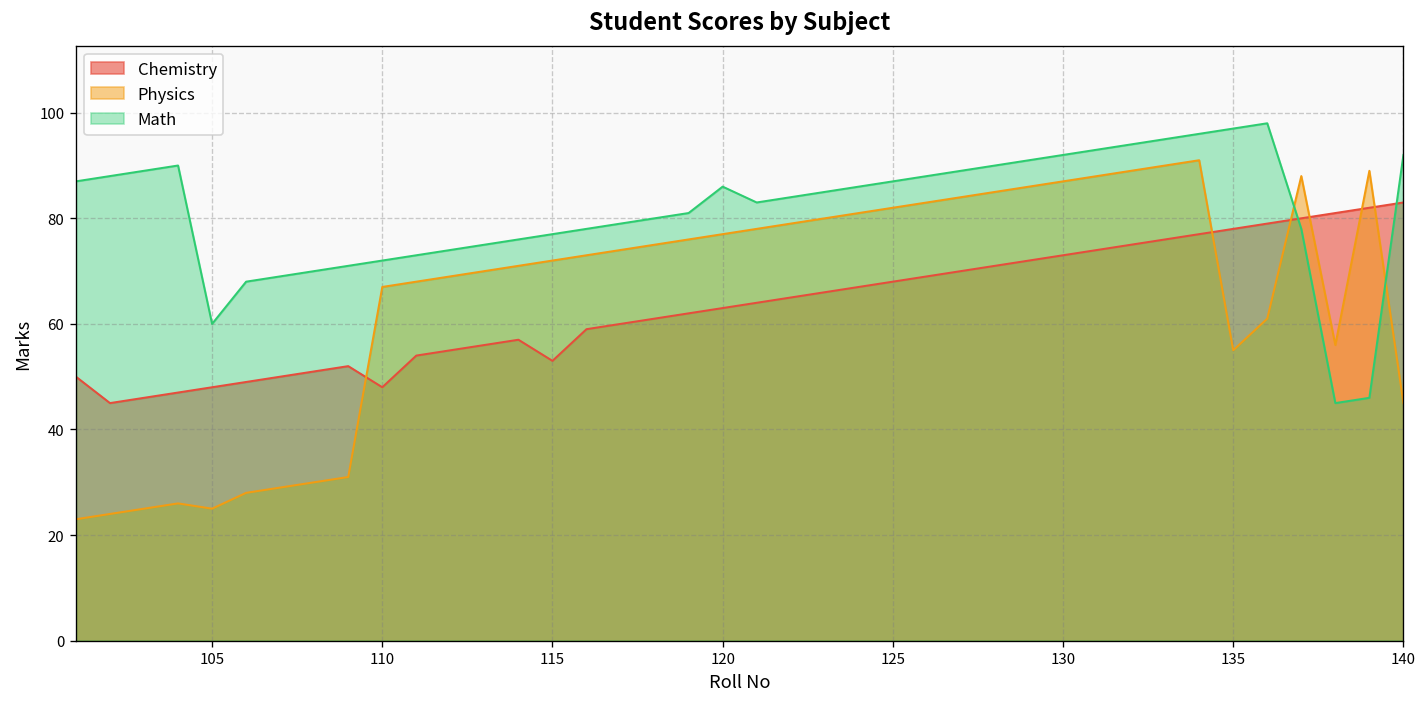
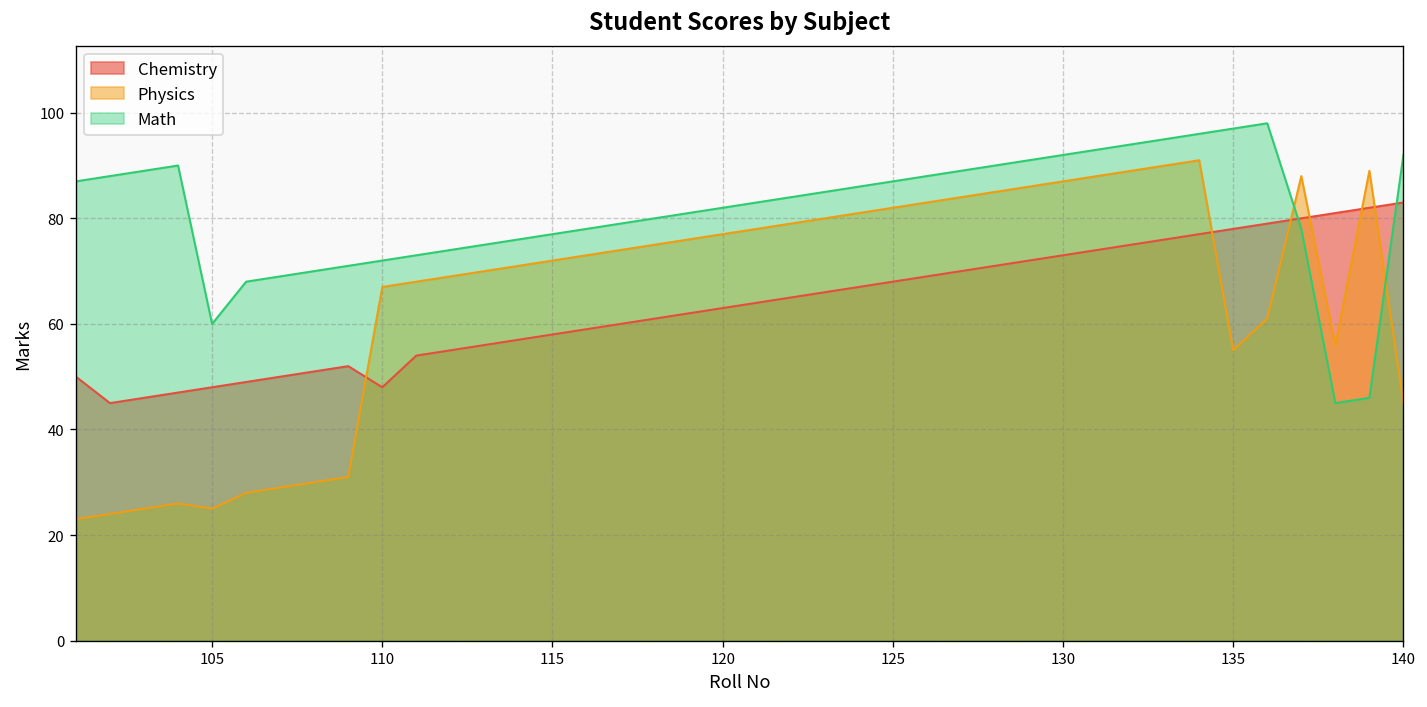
  {
    "Chemistry": {
      "105": 48,
      "110": 48,
-     "115": 53,
+     "115": 58,
      "120": 63,
      "125": 68,
      "130": 73,
      "135": 78,
      "140": 83
    },
    "Physics": {
      "105": 25,
      "110": 67,
      "115": 72,
      "120": 77,
      "125": 82,
      "130": 87,
      "135": 55,
      "140": 45
    },
    "Math": {
      "105": 60,
      "110": 72,
      "115": 77,
-     "120": 86,
+     "120": 82,
      "125": 87,
      "130": 92,
      "135": 97,
      "140": 92
    }
  }
